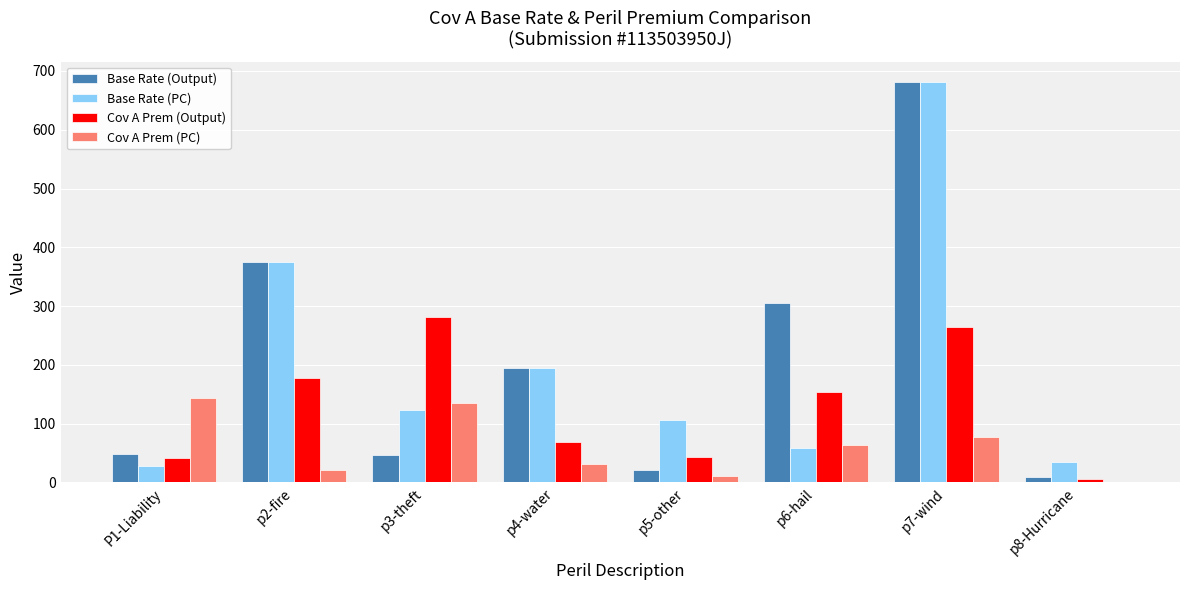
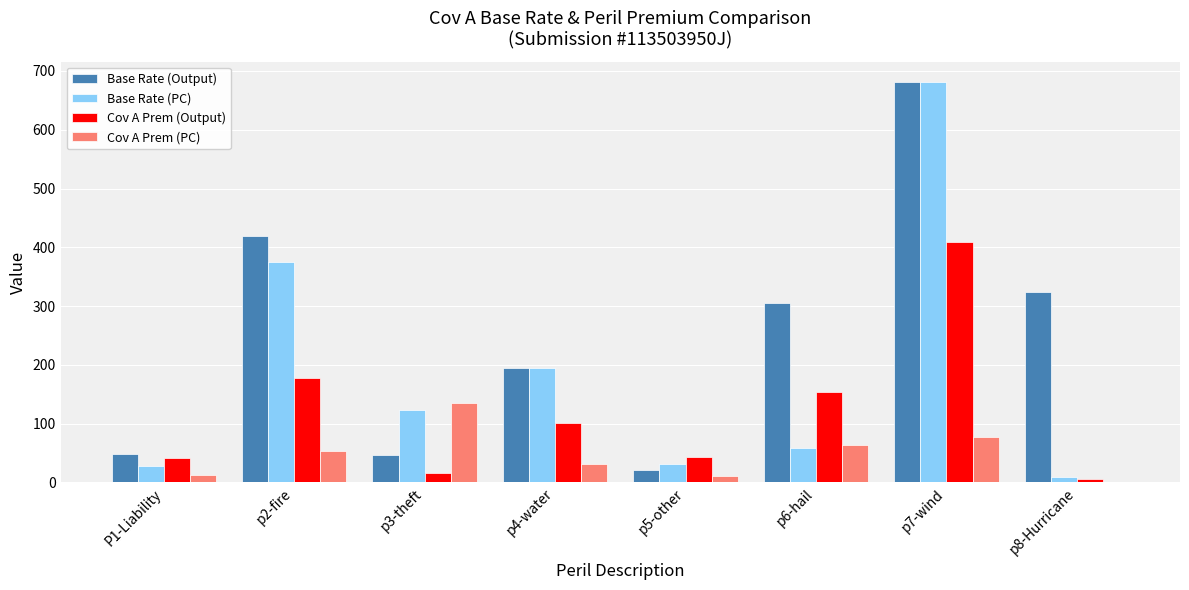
  {
    "Base Rate (Output)": {
      "P1-Liability": 50,
-     "p2-fire": 370,
+     "p2-fire": 420,
      "p3-theft": 50,
      "p4-water": 190,
      "p5-other": 20,
      "p6-hail": 310,
      "p7-wind": 680,
-     "p8-Hurricane": 10
+     "p8-Hurricane": 320
    },
    "Base Rate (PC)": {
      "P1-Liability": 30,
      "p2-fire": 370,
      "p3-theft": 120,
      "p4-water": 190,
-     "p5-other": 110,
+     "p5-other": 30,
      "p6-hail": 60,
      "p7-wind": 680,
-     "p8-Hurricane": 40
+     "p8-Hurricane": 10
    },
    "Cov A Prem (Output)": {
      "P1-Liability": 40,
      "p2-fire": 180,
-     "p3-theft": 280,
-     "p4-water": 70,
+     "p3-theft": 20,
+     "p4-water": 100,
      "p5-other": 40,
      "p6-hail": 150,
-     "p7-wind": 260,
+     "p7-wind": 410,
      "p8-Hurricane": 10
    },
    "Cov A Prem (PC)": {
-     "P1-Liability": 140,
-     "p2-fire": 20,
+     "P1-Liability": 10,
+     "p2-fire": 50,
      "p3-theft": 140,
      "p4-water": 30,
      "p5-other": 10,
      "p6-hail": 60,
      "p7-wind": 80
    }
  }
